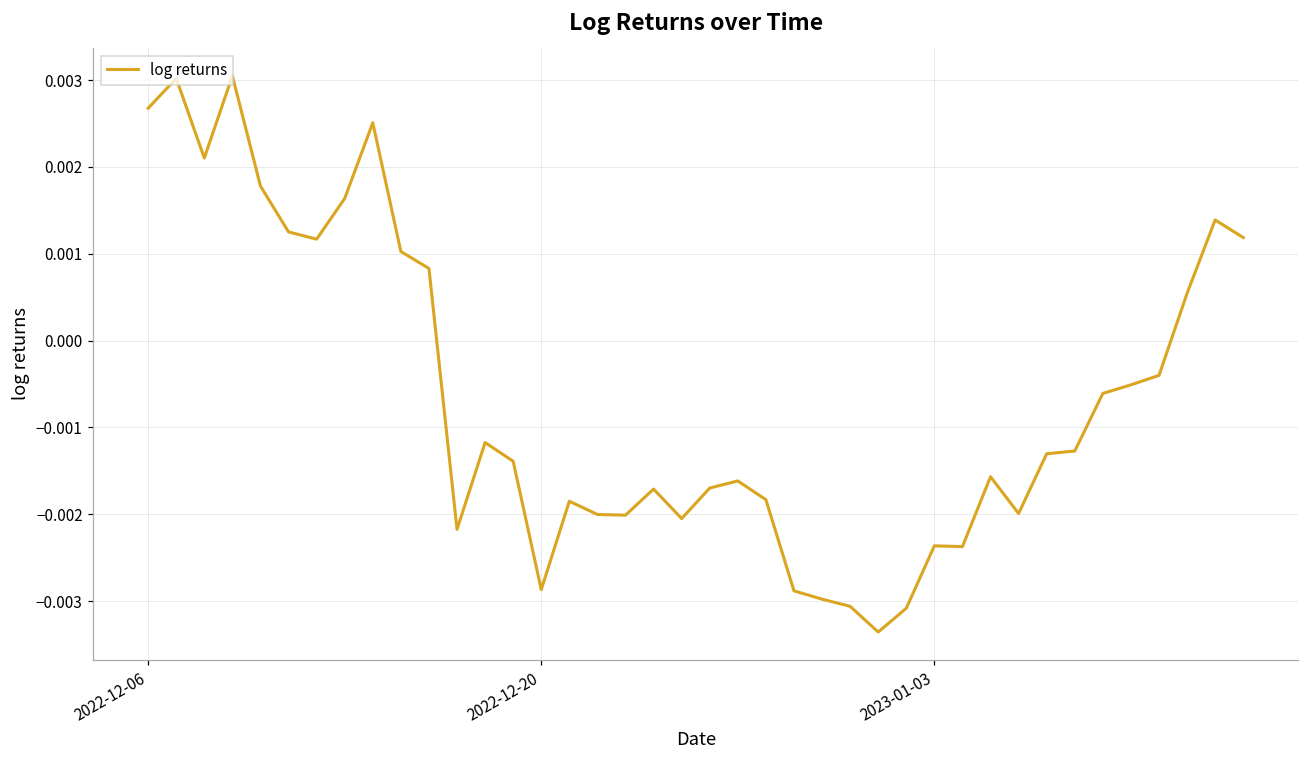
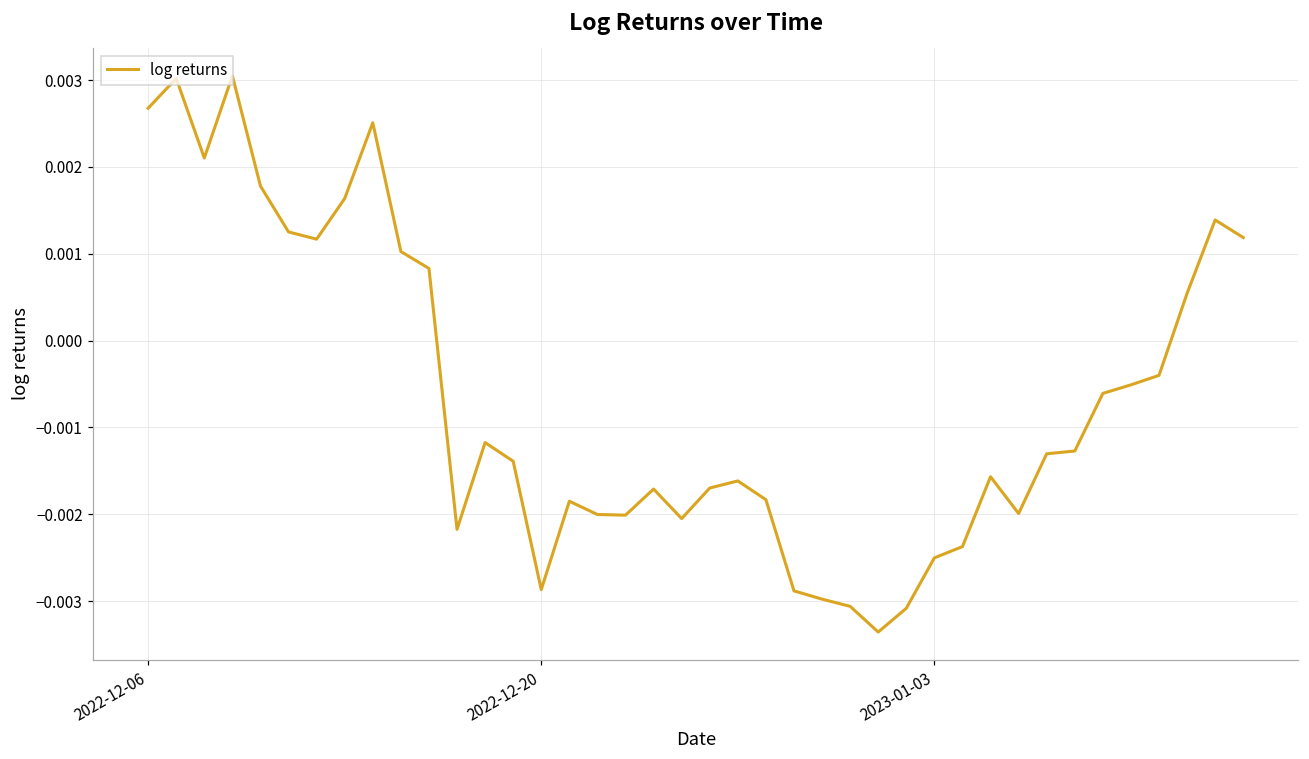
  {
    "2022-12-06": 0.0027,
    "2022-12-20": -0.0029,
-   "2023-01-03": -0.0024
+   "2023-01-03": -0.0025
  }
